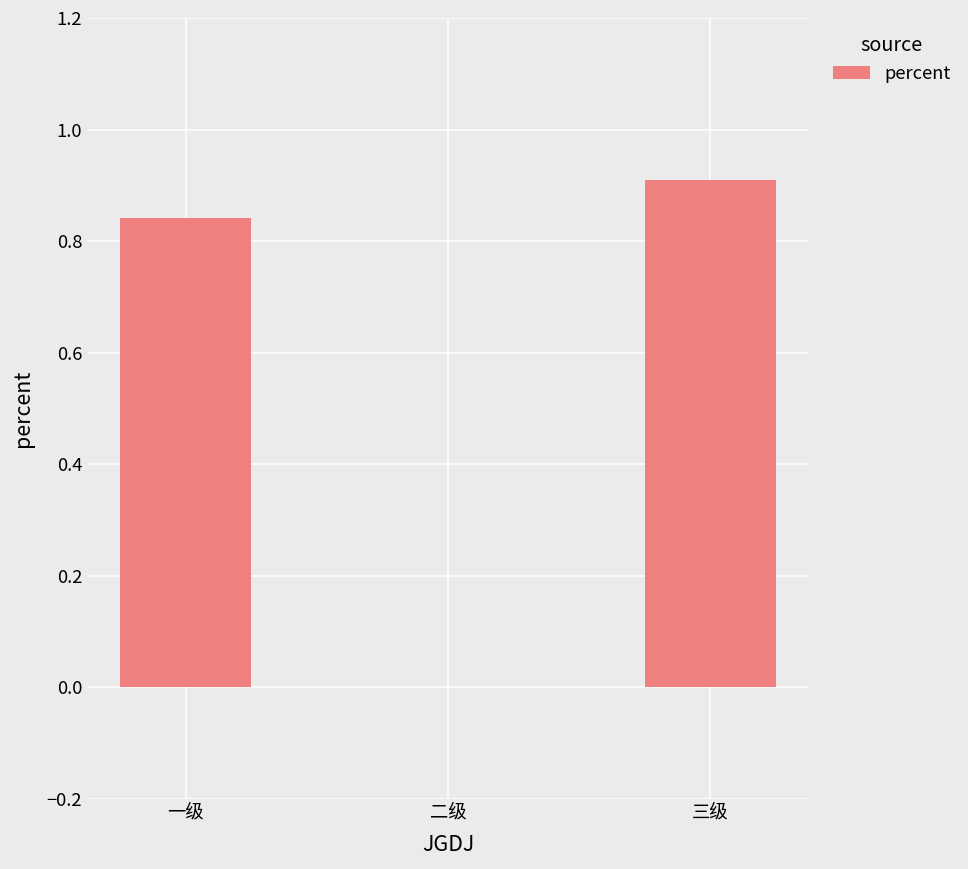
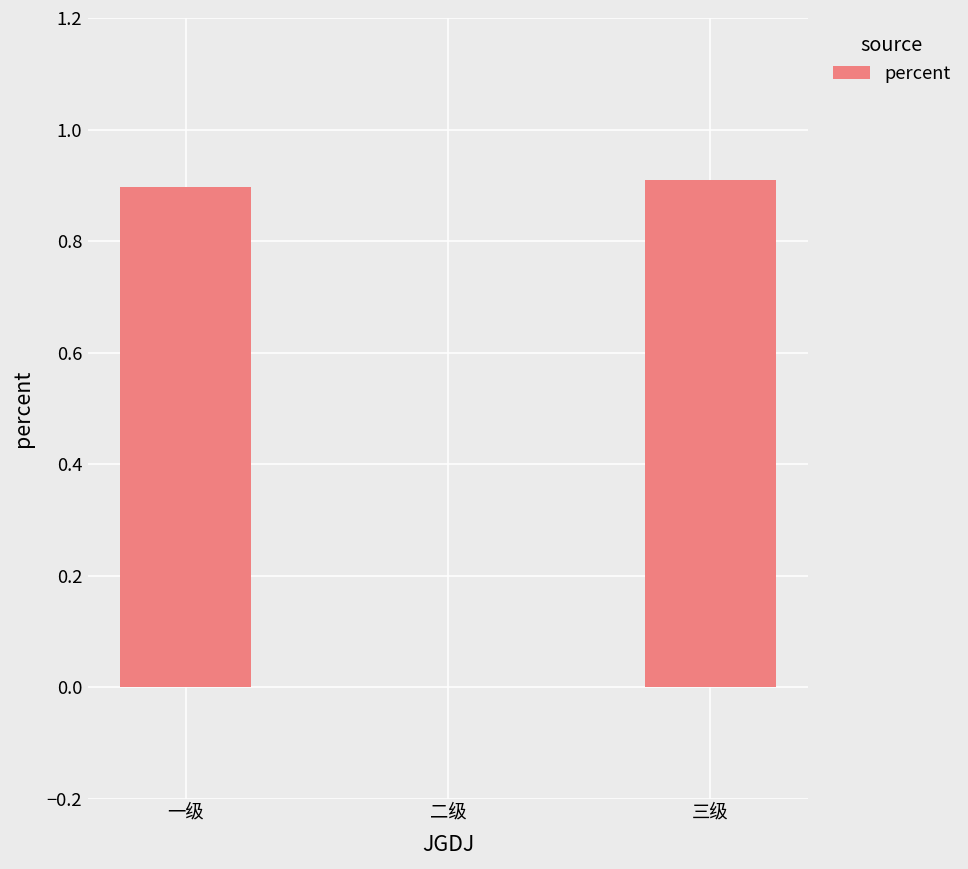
  {
-   "一级": 0.84,
+   "一级": 0.90,
    "二级": 0.00,
    "三级": 0.91
  }
